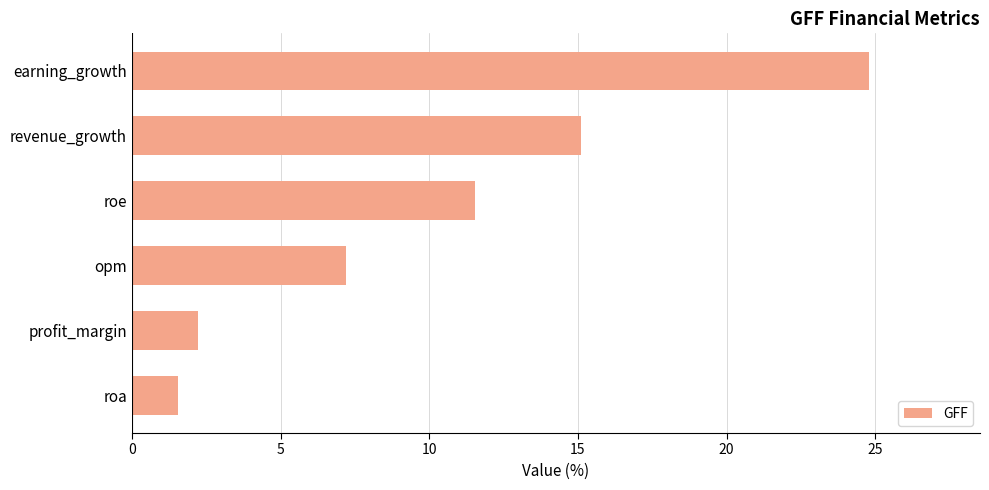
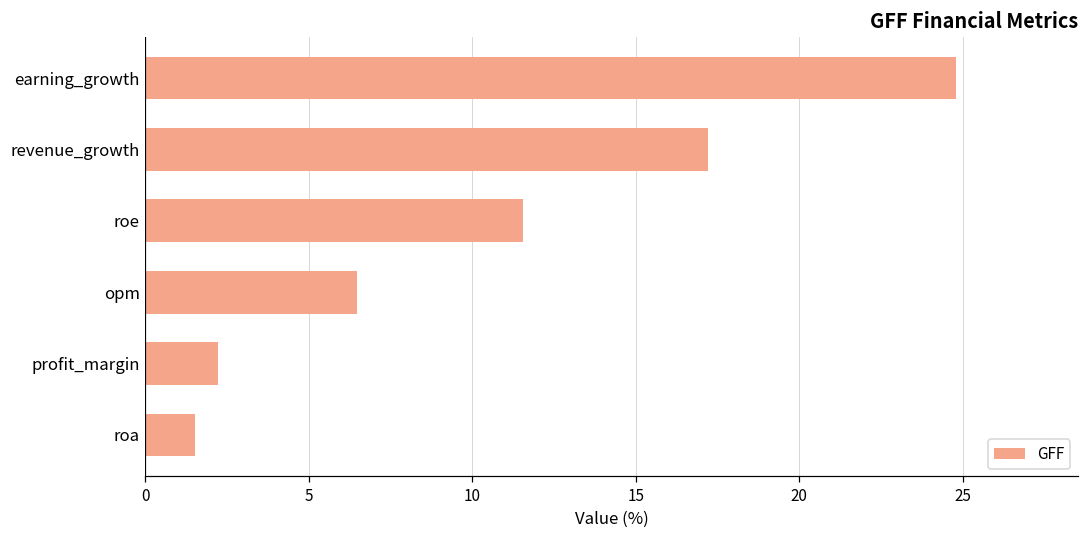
  {
    "earning_growth": 24.8,
-   "revenue_growth": 15.1,
+   "revenue_growth": 17.2,
    "roe": 11.5,
-   "opm": 7.2,
+   "opm": 6.5,
    "profit_margin": 2.2,
    "roa": 1.5
  }
